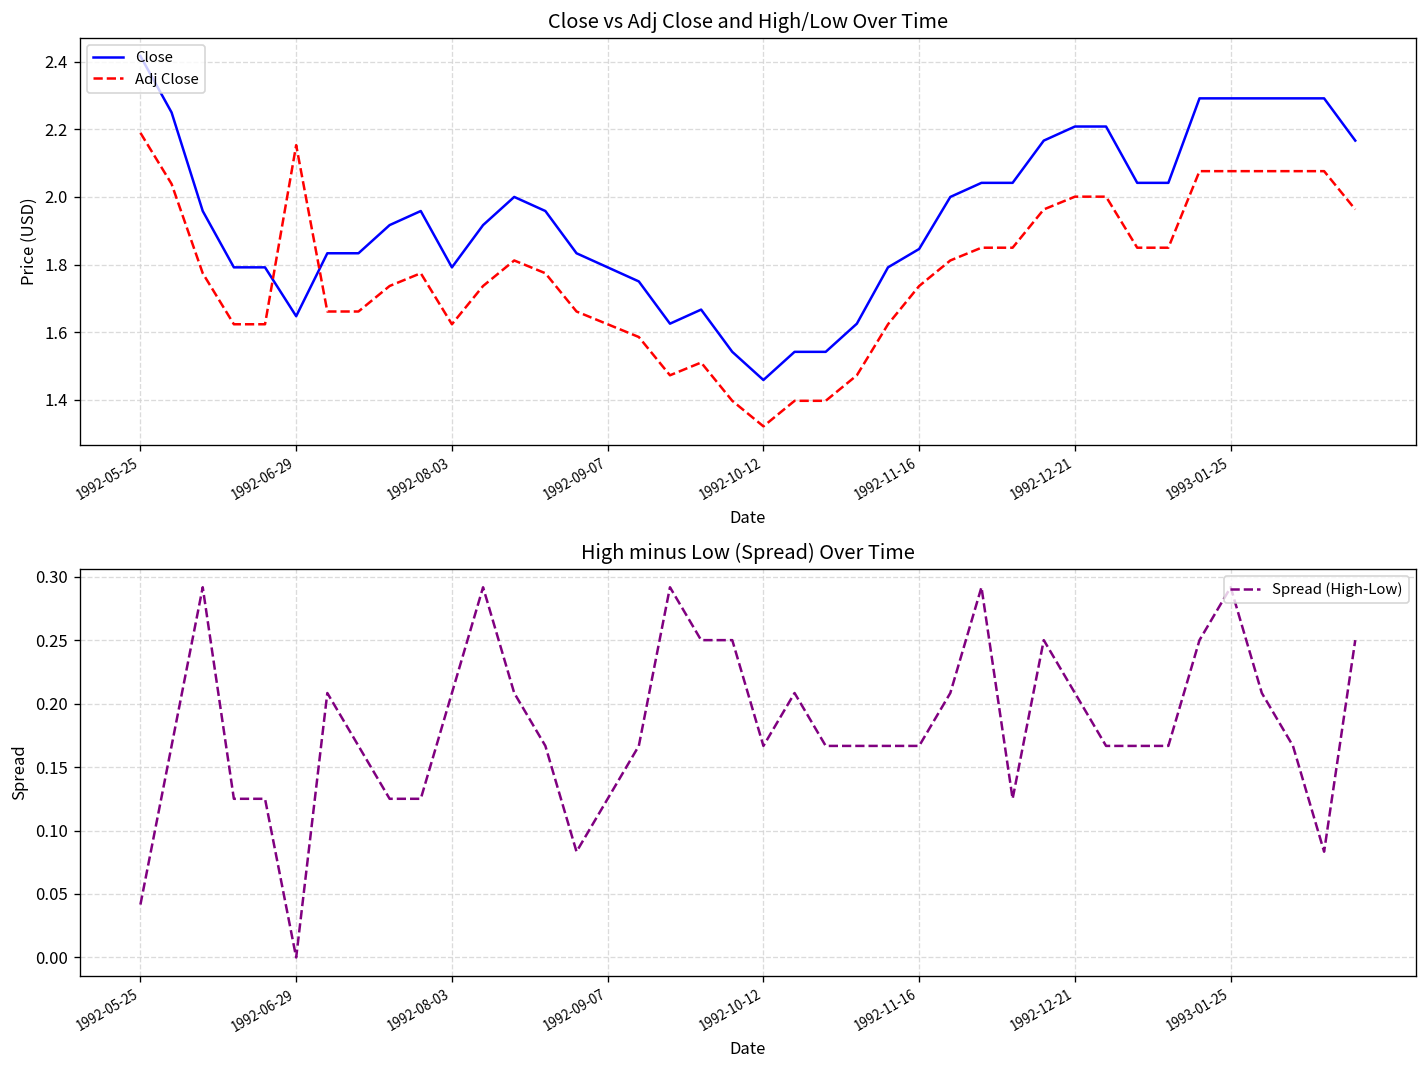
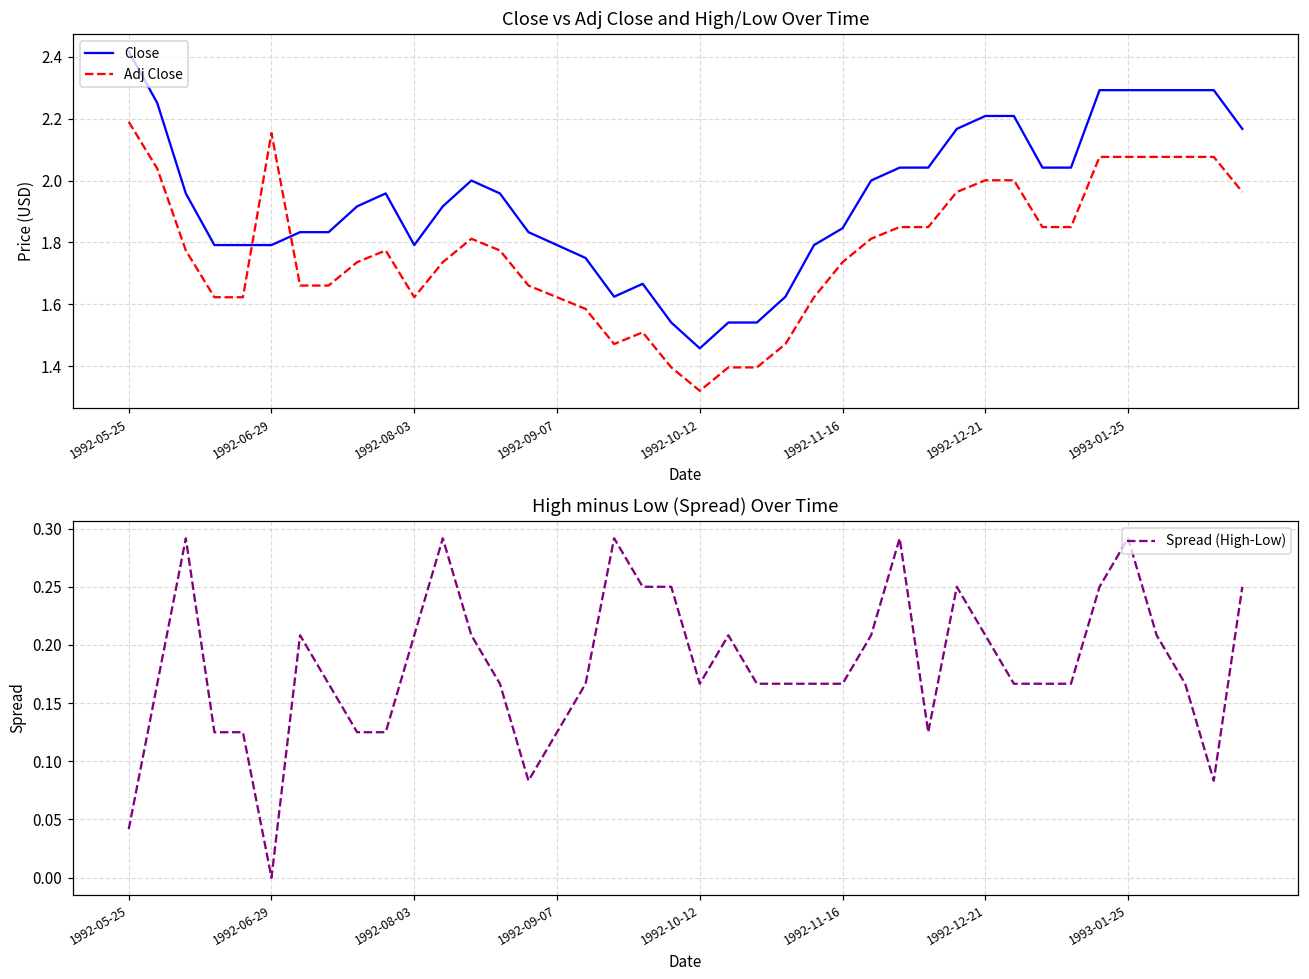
  {
    "Close vs Adj Close and High/Low Over Time": {
      "Close": {
-       "1992-06-29": 1.65,
+       "1992-06-29": 1.79,
        "1992-08-03": 1.79,
        "1992-09-07": 1.79,
        "1992-10-12": 1.46,
        "1992-11-16": 1.85,
        "1992-12-21": 2.21,
        "1993-01-25": 2.29
      },
      "Adj Close": {
        "1992-05-25": 2.19,
        "1992-06-29": 2.15,
        "1992-08-03": 1.62,
        "1992-09-07": 1.62,
        "1992-10-12": 1.32,
        "1992-11-16": 1.74,
        "1992-12-21": 2.00,
        "1993-01-25": 2.08
      }
    },
    "High minus Low (Spread) Over Time": {
      "1992-05-25": 0.042,
      "1992-06-29": 0.000,
      "1992-08-03": 0.208,
      "1992-09-07": 0.125,
      "1992-10-12": 0.167,
      "1992-11-16": 0.167,
      "1992-12-21": 0.208
    }
  }
